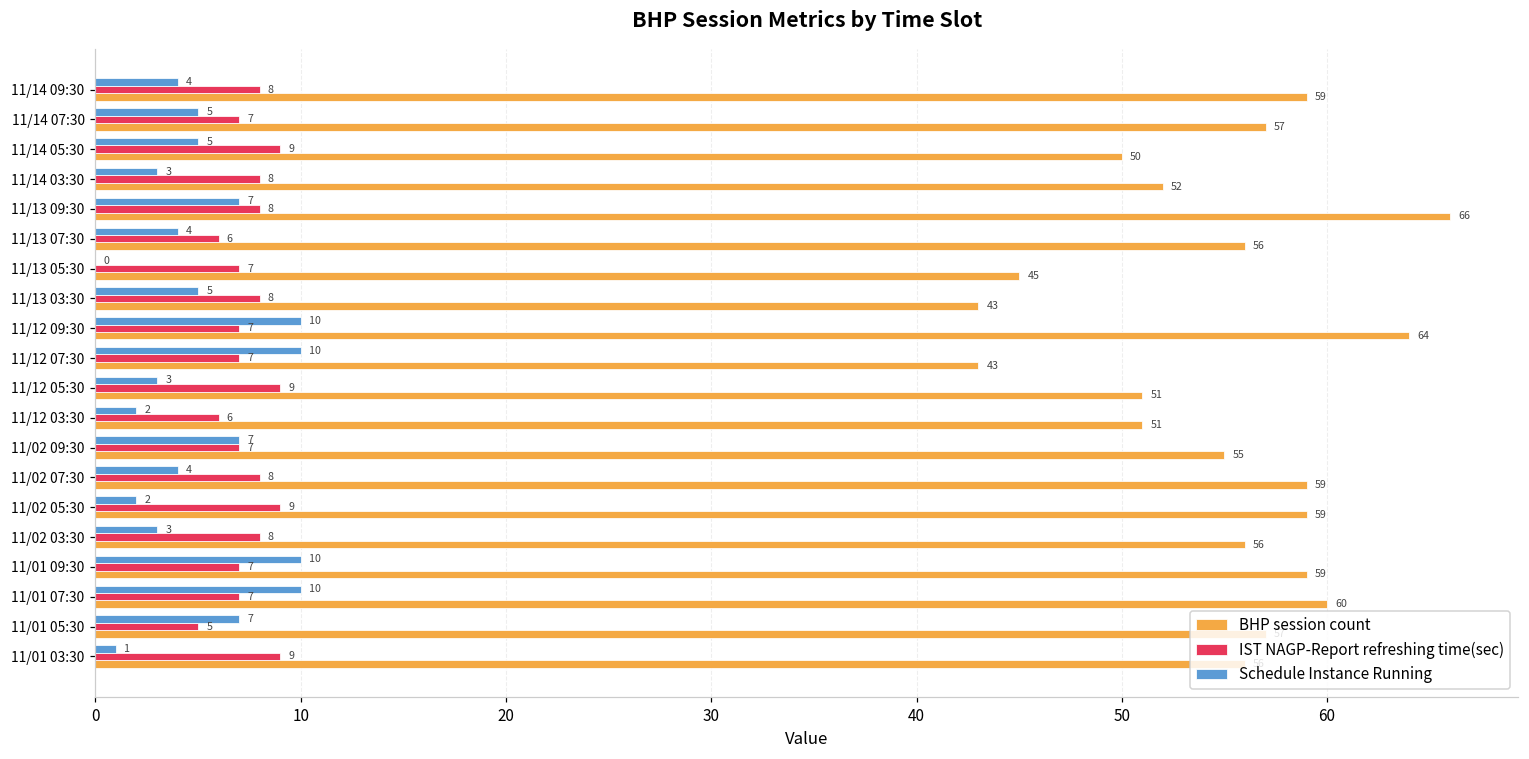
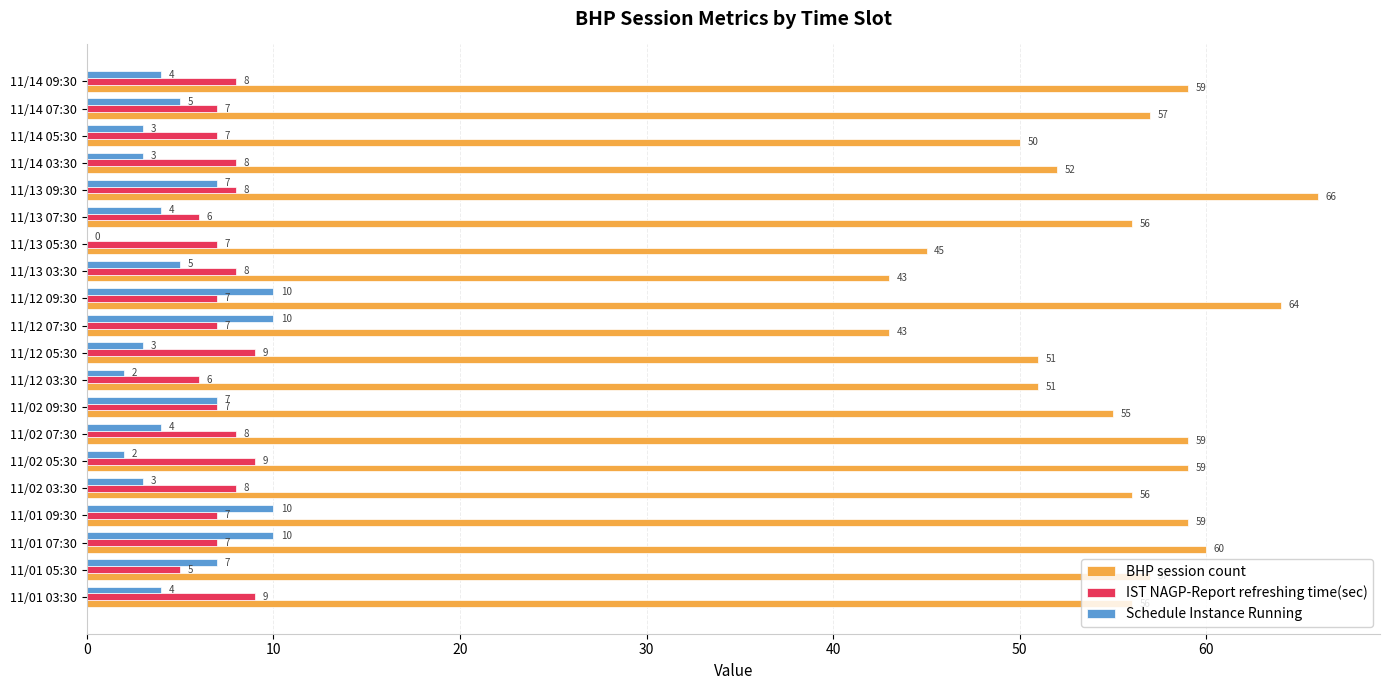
  {
    "BHP session count": {
      "11/14 09:30": 59,
      "11/14 07:30": 57,
      "11/14 05:30": 50,
      "11/14 03:30": 52,
      "11/13 09:30": 66,
      "11/13 07:30": 56,
      "11/13 05:30": 45,
      "11/13 03:30": 43,
      "11/12 09:30": 64,
      "11/12 07:30": 43,
      "11/12 05:30": 51,
      "11/12 03:30": 51,
      "11/02 09:30": 55,
      "11/02 07:30": 59,
      "11/02 05:30": 59,
      "11/02 03:30": 56,
      "11/01 09:30": 59,
      "11/01 07:30": 60
    },
    "IST NAGP-Report refreshing time(sec)": {
      "11/14 09:30": 8,
      "11/14 07:30": 7,
-     "11/14 05:30": 9,
+     "11/14 05:30": 7,
      "11/14 03:30": 8,
      "11/13 09:30": 8,
      "11/13 07:30": 6,
      "11/13 05:30": 7,
      "11/13 03:30": 8,
      "11/12 09:30": 7,
      "11/12 07:30": 7,
      "11/12 05:30": 9,
      "11/12 03:30": 6,
      "11/02 07:30": 8,
      "11/02 05:30": 9,
      "11/02 03:30": 8,
      "11/01 09:30": 7,
      "11/01 07:30": 7,
      "11/01 05:30": 5,
      "11/01 03:30": 9
    },
    "Schedule Instance Running": {
      "11/14 09:30": 4,
      "11/14 07:30": 5,
-     "11/14 05:30": 5,
+     "11/14 05:30": 3,
      "11/14 03:30": 3,
      "11/13 09:30": 7,
      "11/13 07:30": 4,
      "11/13 05:30": 0,
      "11/13 03:30": 5,
      "11/12 09:30": 10,
      "11/12 07:30": 10,
      "11/12 05:30": 3,
      "11/12 03:30": 2,
      "11/02 07:30": 4,
      "11/02 05:30": 2,
      "11/02 03:30": 3,
      "11/01 09:30": 10,
      "11/01 07:30": 10,
      "11/01 05:30": 7,
-     "11/01 03:30": 1
+     "11/01 03:30": 4
    }
  }
